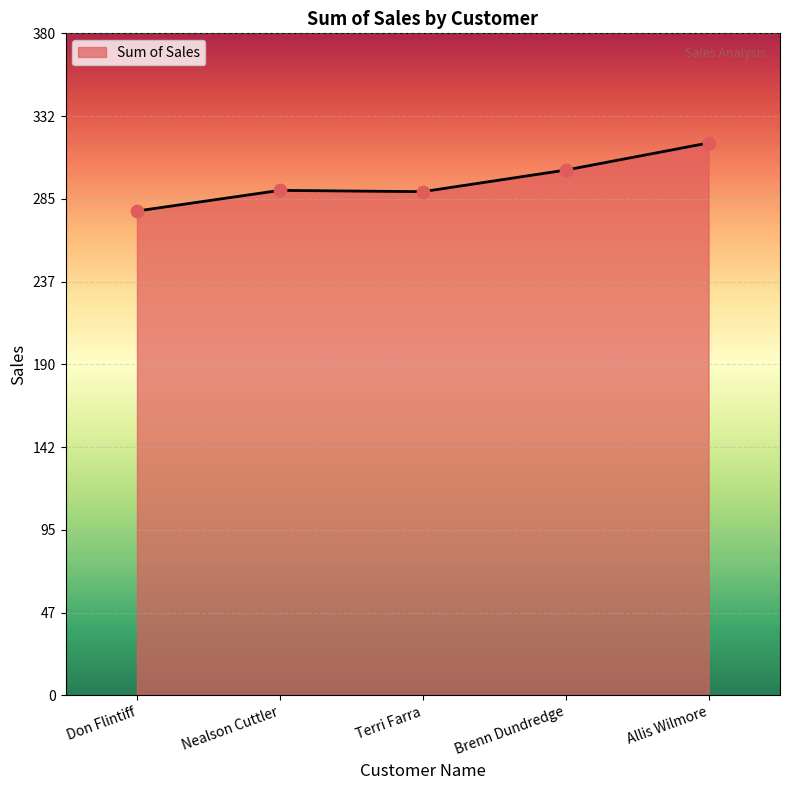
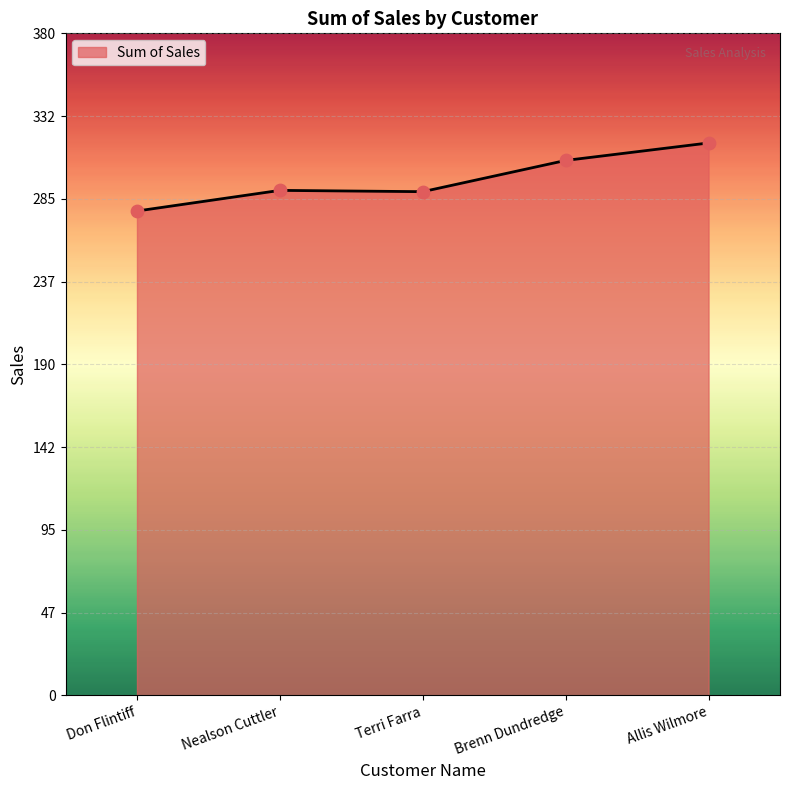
  {
    "Don Flintiff": 278,
    "Nealson Cuttler": 290,
    "Terri Farra": 289,
-   "Brenn Dundredge": 302,
+   "Brenn Dundredge": 307,
    "Allis Wilmore": 317
  }
